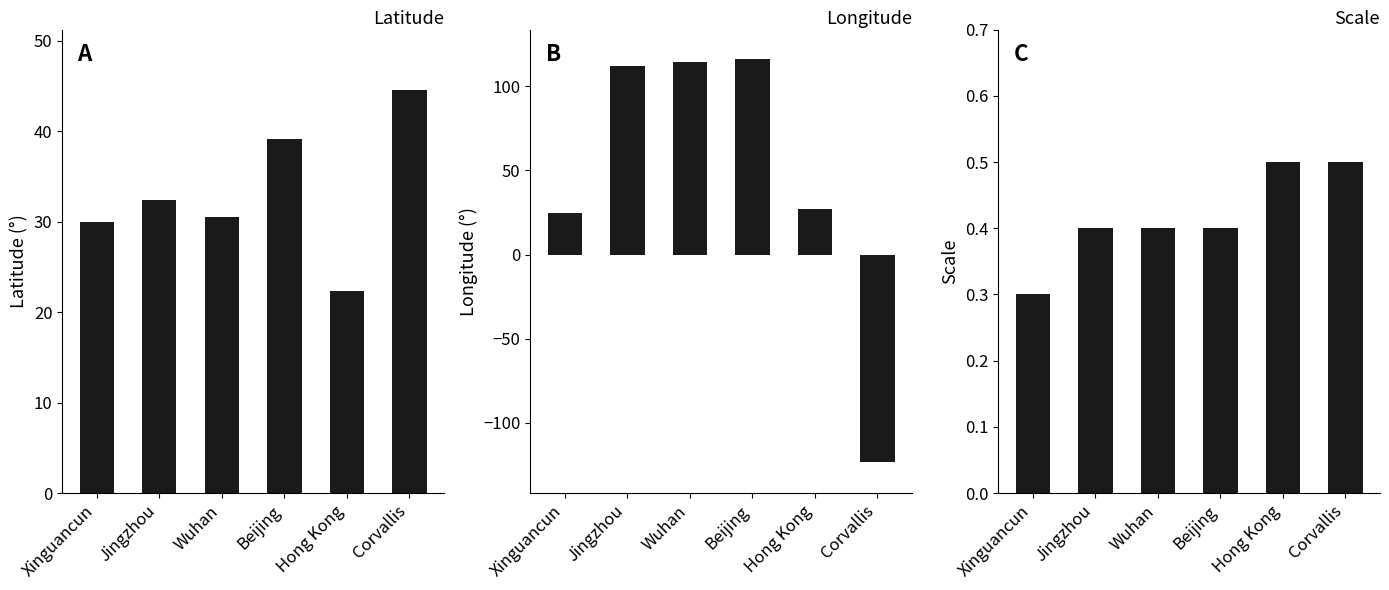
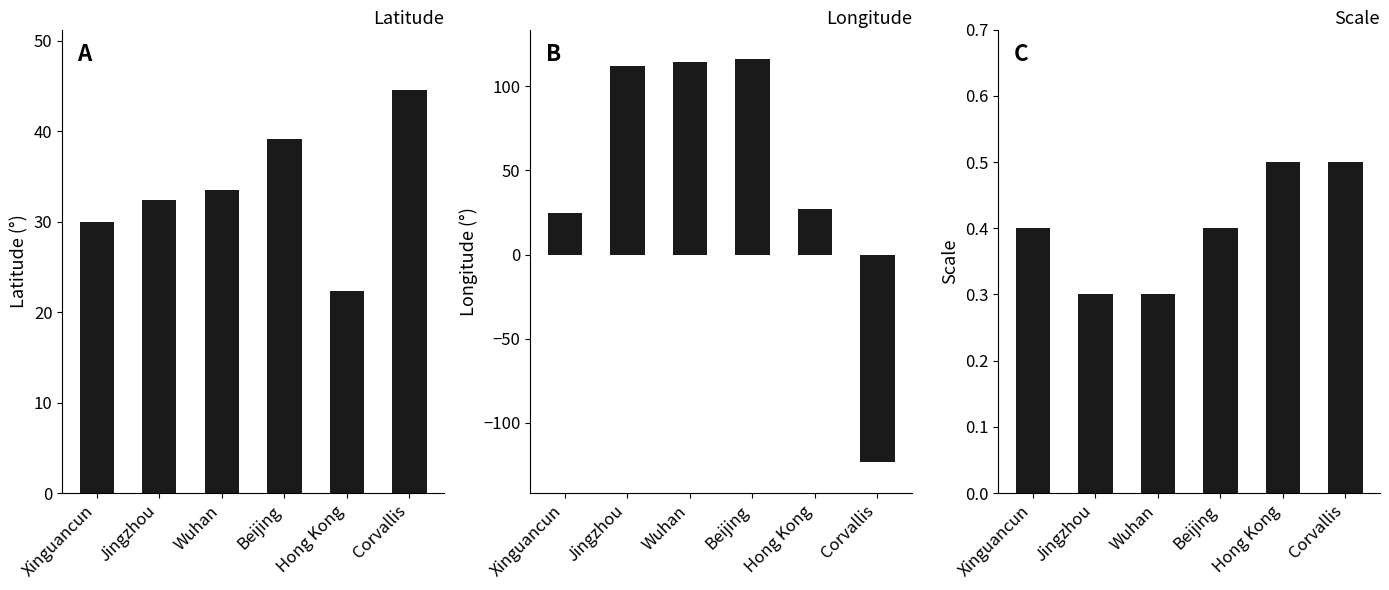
  {
    "Latitude": {
      "Xinguancun": 30,
      "Jingzhou": 32,
-     "Wuhan": 31,
+     "Wuhan": 33,
      "Beijing": 39,
      "Hong Kong": 22,
      "Corvallis": 45
    },
    "Longitude": {
      "Xinguancun": 25,
      "Jingzhou": 112,
      "Wuhan": 114,
      "Beijing": 116,
      "Hong Kong": 27,
      "Corvallis": -123
    },
    "Scale": {
-     "Xinguancun": 0.3,
-     "Jingzhou": 0.4,
-     "Wuhan": 0.4,
+     "Xinguancun": 0.4,
+     "Jingzhou": 0.3,
+     "Wuhan": 0.3,
      "Beijing": 0.4,
      "Hong Kong": 0.5,
      "Corvallis": 0.5
    }
  }
